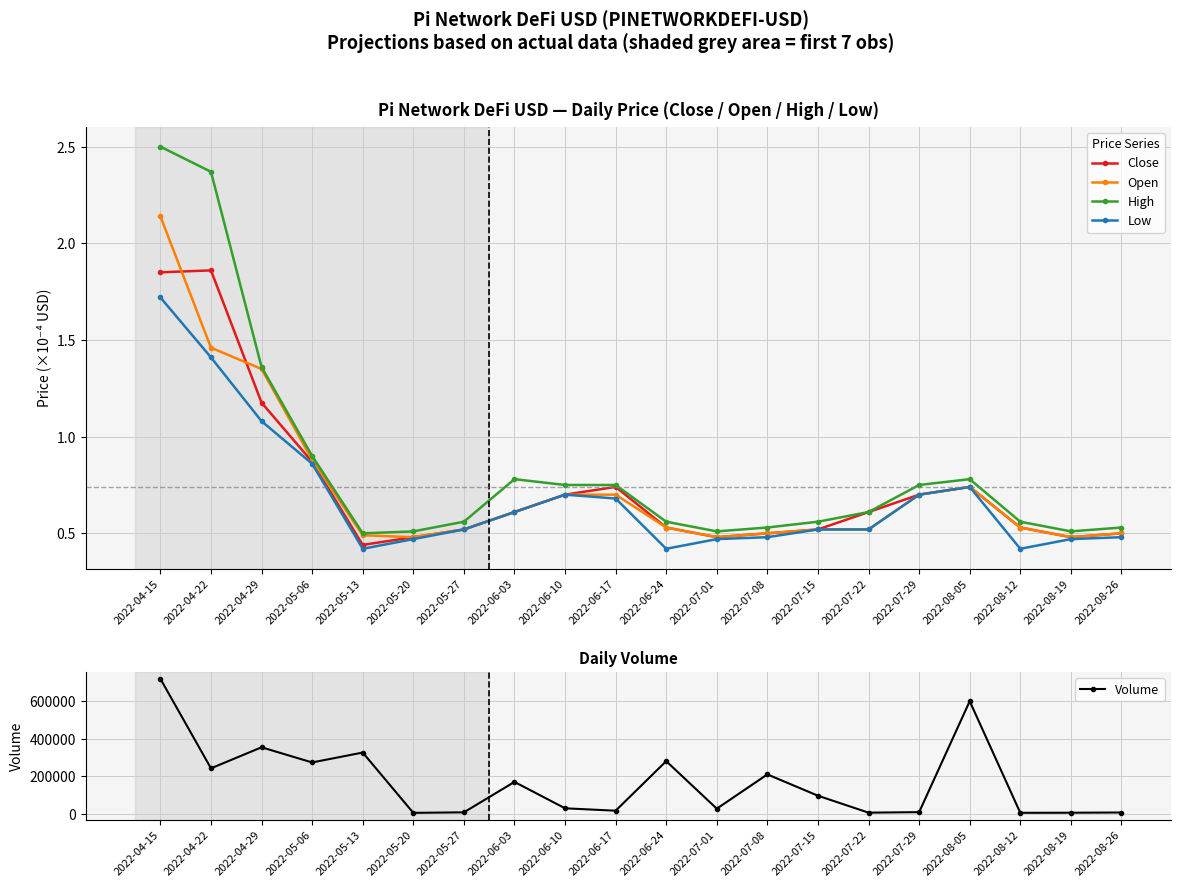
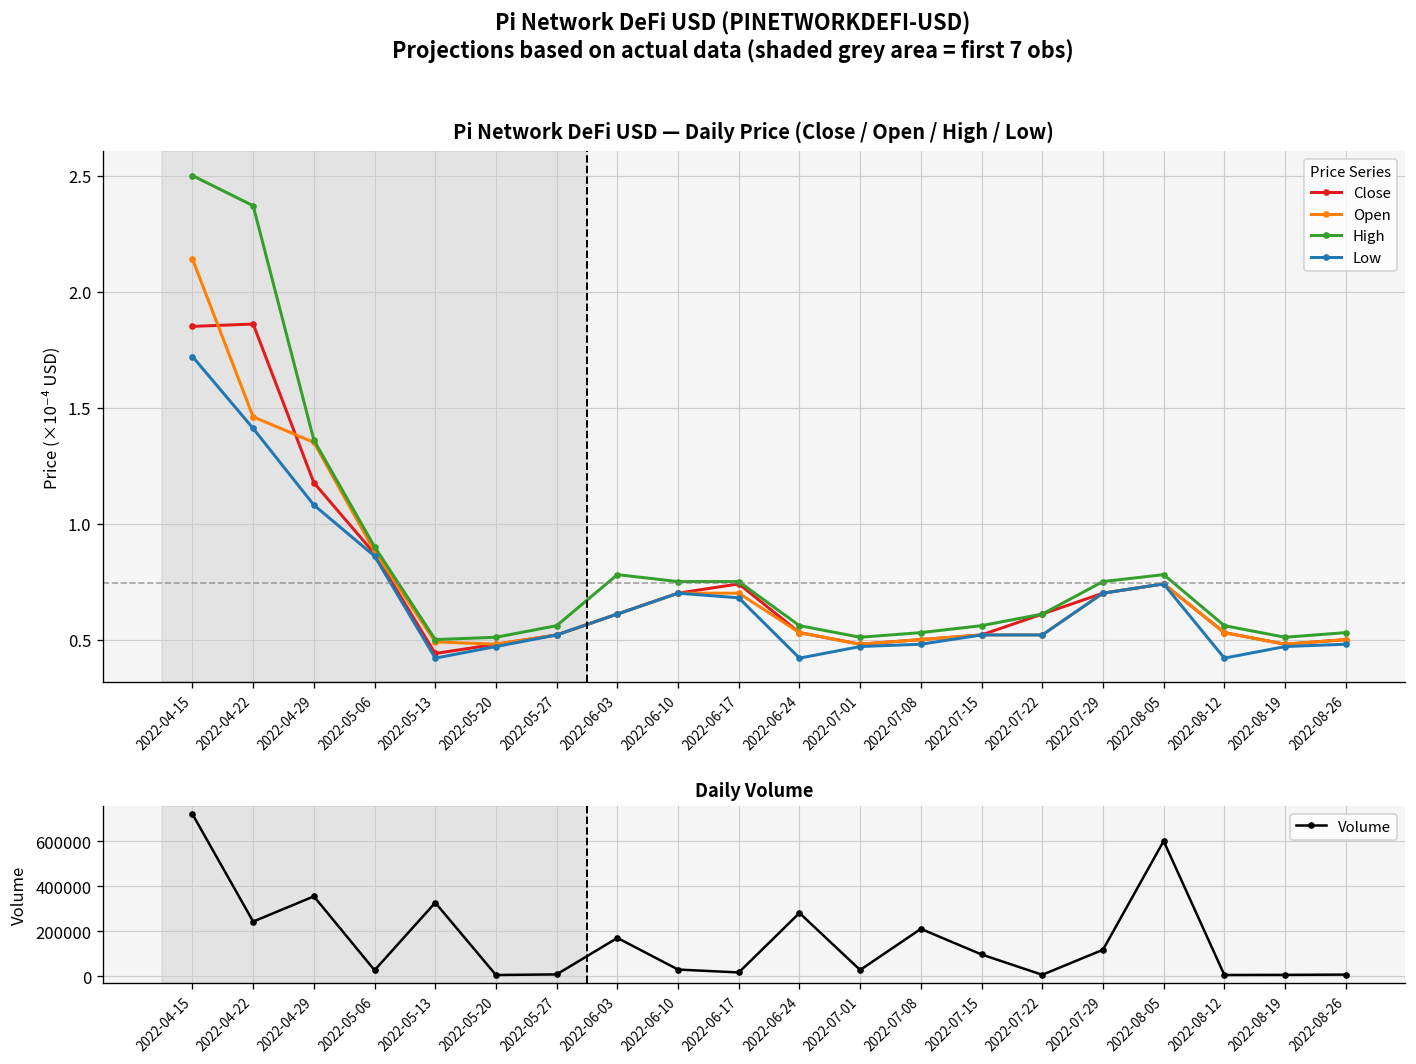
  {
    "Pi Network DeFi USD — Daily Price (Close / Open / High / Low)": {
      "Close": {
        "2022-04-15": 1.85,
        "2022-04-22": 1.86,
        "2022-04-29": 1.18,
        "2022-05-13": 0.44
      },
      "Open": {
        "2022-04-15": 2.14,
        "2022-04-22": 1.46,
        "2022-06-17": 0.70
      },
      "High": {
        "2022-04-15": 2.50,
        "2022-04-22": 2.37,
        "2022-05-06": 0.90,
        "2022-05-20": 0.51,
        "2022-05-27": 0.56,
        "2022-06-03": 0.78,
        "2022-06-10": 0.75,
        "2022-06-24": 0.56,
        "2022-07-01": 0.51,
        "2022-07-08": 0.53,
        "2022-07-15": 0.56,
        "2022-07-29": 0.75,
        "2022-08-05": 0.78,
        "2022-08-12": 0.56,
        "2022-08-19": 0.51,
        "2022-08-26": 0.53
      },
      "Low": {
        "2022-04-15": 1.72,
        "2022-04-22": 1.41,
        "2022-04-29": 1.08,
        "2022-05-13": 0.42,
        "2022-06-17": 0.68,
        "2022-06-24": 0.42,
        "2022-07-08": 0.48,
        "2022-08-12": 0.42,
        "2022-08-26": 0.48
      }
    },
    "Daily Volume": {
      "2022-04-15": 720000,
      "2022-04-22": 240000,
      "2022-04-29": 360000,
-     "2022-05-06": 270000,
+     "2022-05-06": 30000,
      "2022-05-13": 330000,
      "2022-05-20": 10000,
      "2022-05-27": 10000,
      "2022-06-03": 170000,
      "2022-06-10": 30000,
      "2022-06-17": 20000,
      "2022-06-24": 280000,
      "2022-07-01": 30000,
      "2022-07-08": 210000,
      "2022-07-15": 100000,
      "2022-07-22": 10000,
-     "2022-07-29": 10000,
+     "2022-07-29": 120000,
      "2022-08-05": 600000,
      "2022-08-12": 10000,
      "2022-08-19": 10000,
      "2022-08-26": 10000
    }
  }
